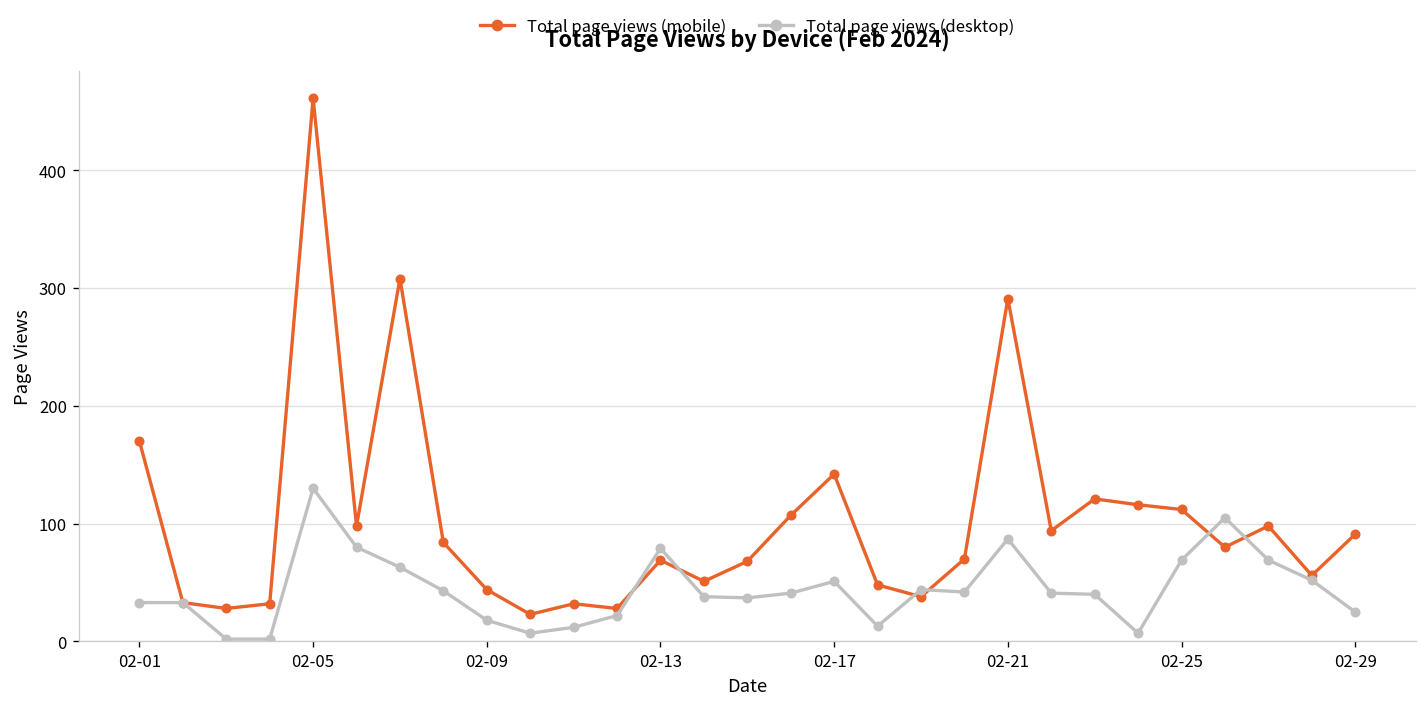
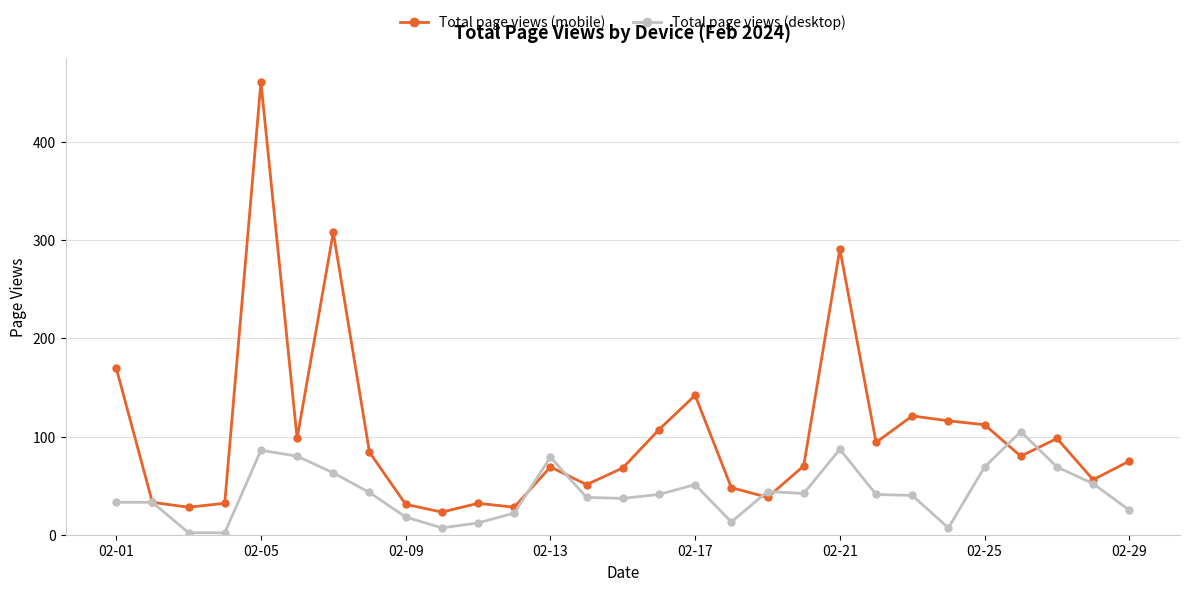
  {
    "Total page views (mobile)": {
      "02-01": 170,
      "02-05": 460,
-     "02-09": 40,
+     "02-09": 30,
      "02-13": 70,
      "02-17": 140,
      "02-21": 290,
      "02-25": 110,
-     "02-29": 90
+     "02-29": 80
    },
    "Total page views (desktop)": {
      "02-01": 30,
-     "02-05": 130,
+     "02-05": 90,
      "02-09": 20,
      "02-13": 80,
      "02-17": 50,
      "02-21": 90,
      "02-25": 70,
      "02-29": 30
    }
  }
